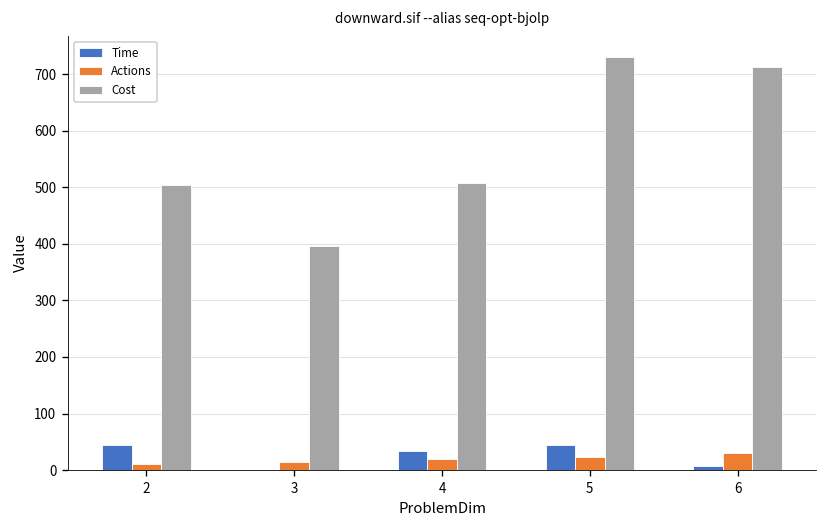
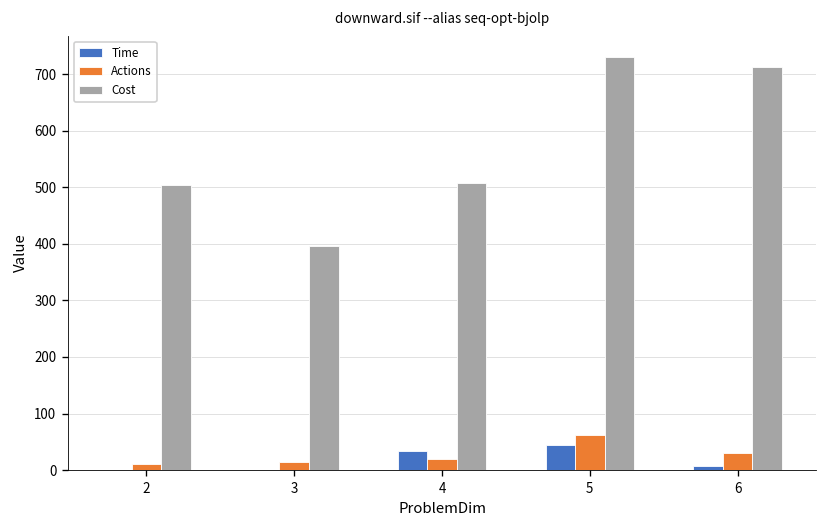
  {
    "Time": {
-     "2": 40,
+     "2": 0,
      "4": 30,
      "5": 40,
      "6": 10
    },
    "Actions": {
      "2": 10,
      "3": 20,
      "4": 20,
-     "5": 20,
+     "5": 60,
      "6": 30
    },
    "Cost": {
      "2": 500,
      "3": 400,
      "4": 510,
      "5": 730,
      "6": 710
    }
  }
